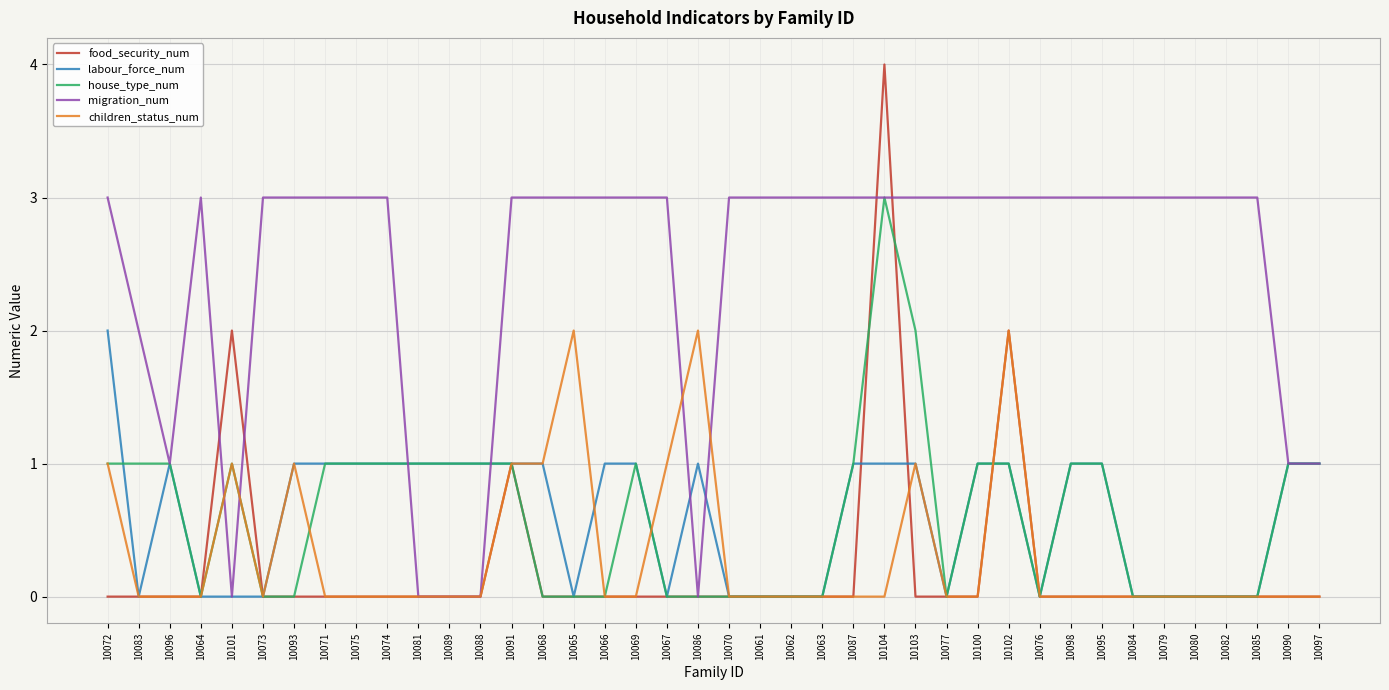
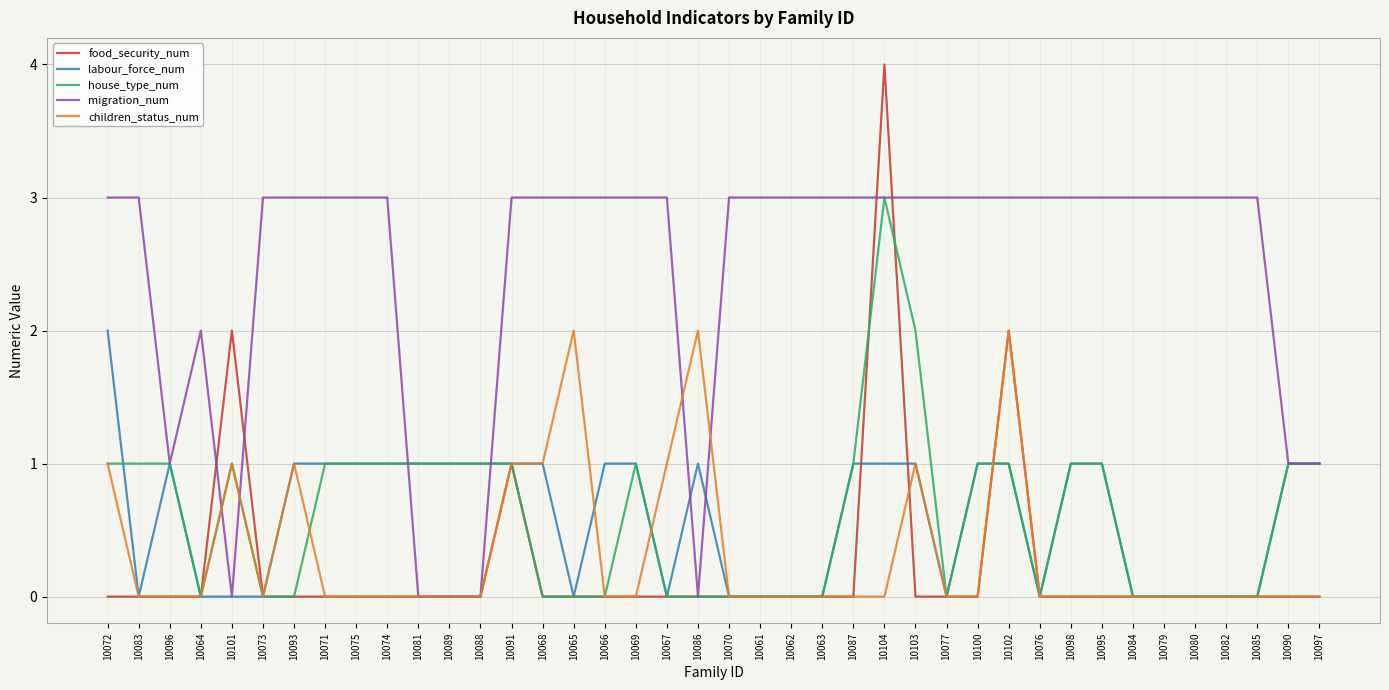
  {
    "food_security_num": {
      "10072": 0,
      "10101": 2,
      "10104": 4,
      "10103": 0
    },
    "labour_force_num": {
      "10072": 2,
      "10066": 1,
      "10086": 1,
      "10104": 1
    },
    "house_type_num": {
      "10083": 1,
      "10103": 2
    },
    "migration_num": {
      "10072": 3,
-     "10083": 2,
-     "10064": 3,
+     "10083": 3,
+     "10064": 2,
      "10073": 3,
      "10093": 3,
      "10071": 3,
      "10075": 3,
      "10074": 3,
      "10091": 3,
      "10068": 3,
      "10065": 3,
      "10066": 3,
      "10069": 3,
      "10067": 3,
      "10070": 3,
      "10061": 3,
      "10062": 3,
      "10063": 3,
      "10087": 3,
      "10103": 3,
      "10077": 3,
      "10100": 3,
      "10102": 3,
      "10076": 3,
      "10098": 3,
      "10095": 3,
      "10084": 3,
      "10079": 3,
      "10080": 3,
      "10082": 3,
      "10085": 3
    },
    "children_status_num": {
      "10065": 2,
      "10067": 1,
      "10086": 2,
      "10104": 0
    }
  }
